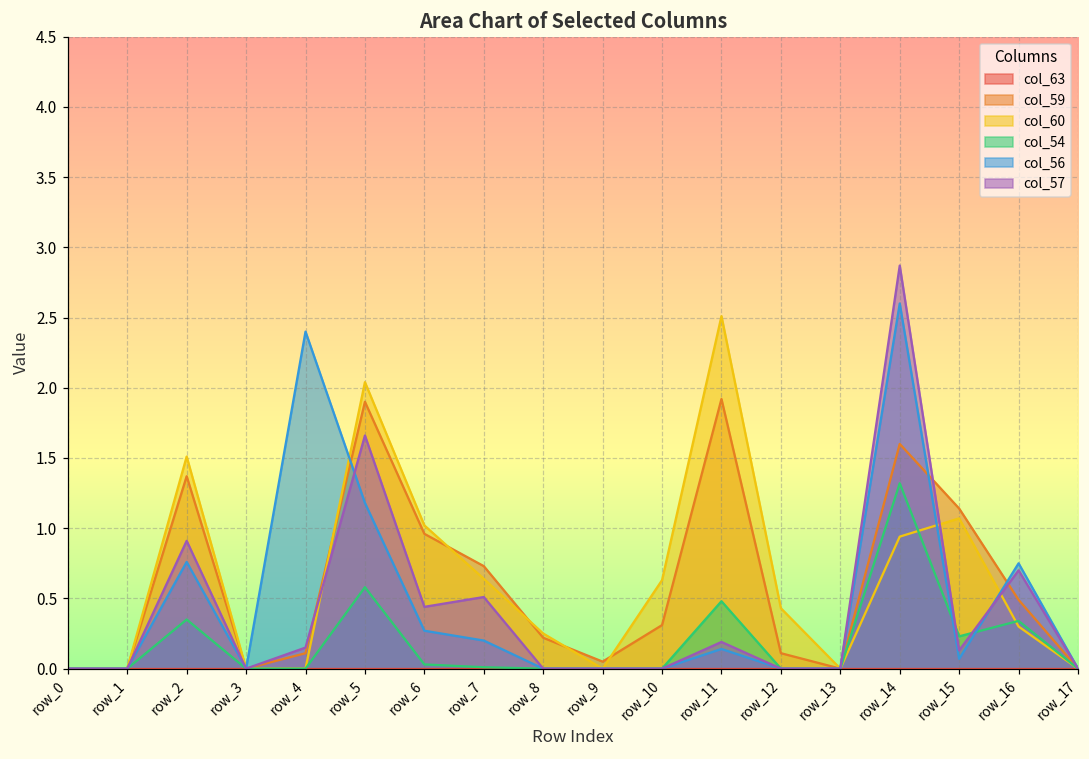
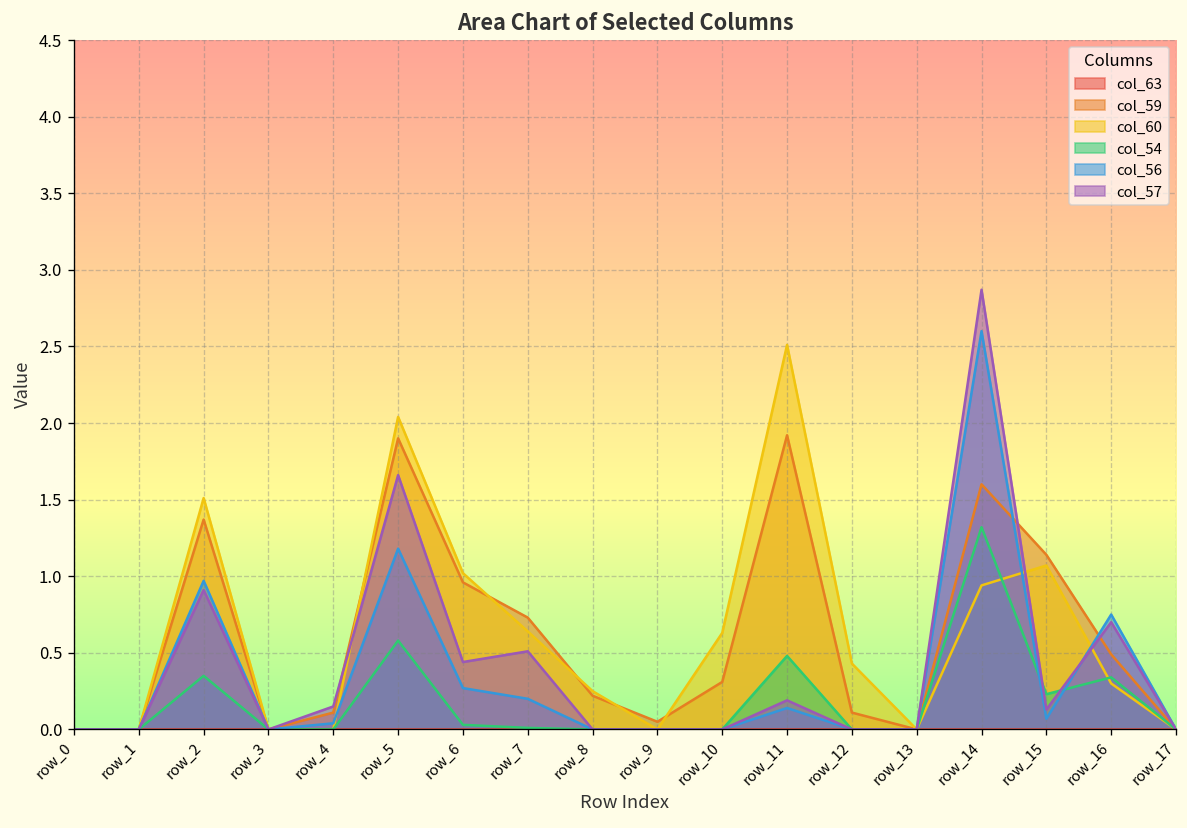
  {
    "col_60": {
      "row_2": 1.51,
      "row_5": 2.04,
      "row_6": 1.02,
      "row_7": 0.64,
      "row_8": 0.25,
      "row_10": 0.63,
      "row_11": 2.51,
      "row_12": 0.43,
      "row_14": 0.94,
      "row_15": 1.07,
      "row_16": 0.30
    },
    "col_54": {
      "row_2": 0.35,
      "row_5": 0.58,
      "row_6": 0.03,
      "row_11": 0.48,
      "row_14": 1.32,
      "row_15": 0.23,
      "row_16": 0.34
    },
    "col_56": {
-     "row_2": 0.76,
-     "row_4": 2.40,
+     "row_2": 0.97,
+     "row_4": 0.04,
      "row_5": 1.18,
      "row_6": 0.27,
      "row_7": 0.20,
      "row_11": 0.14,
      "row_14": 2.60,
      "row_15": 0.07,
      "row_16": 0.75
    },
    "col_57": {
      "row_2": 0.91,
      "row_4": 0.15,
      "row_5": 1.66,
      "row_6": 0.44,
      "row_7": 0.51,
      "row_11": 0.19,
      "row_14": 2.87,
      "row_15": 0.13,
      "row_16": 0.70
    }
  }
